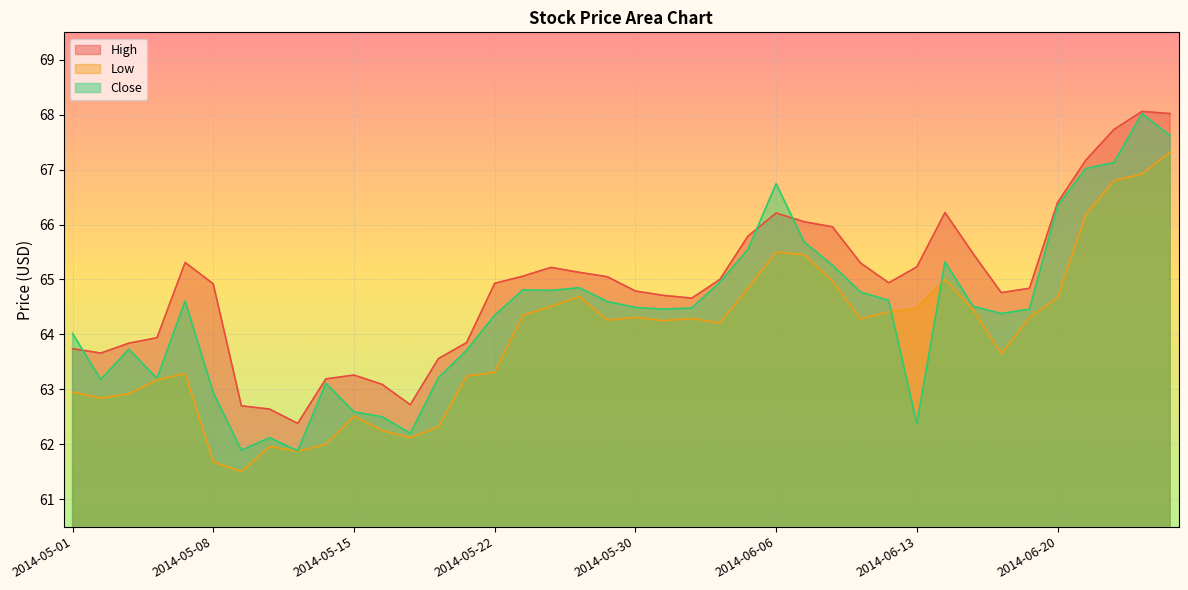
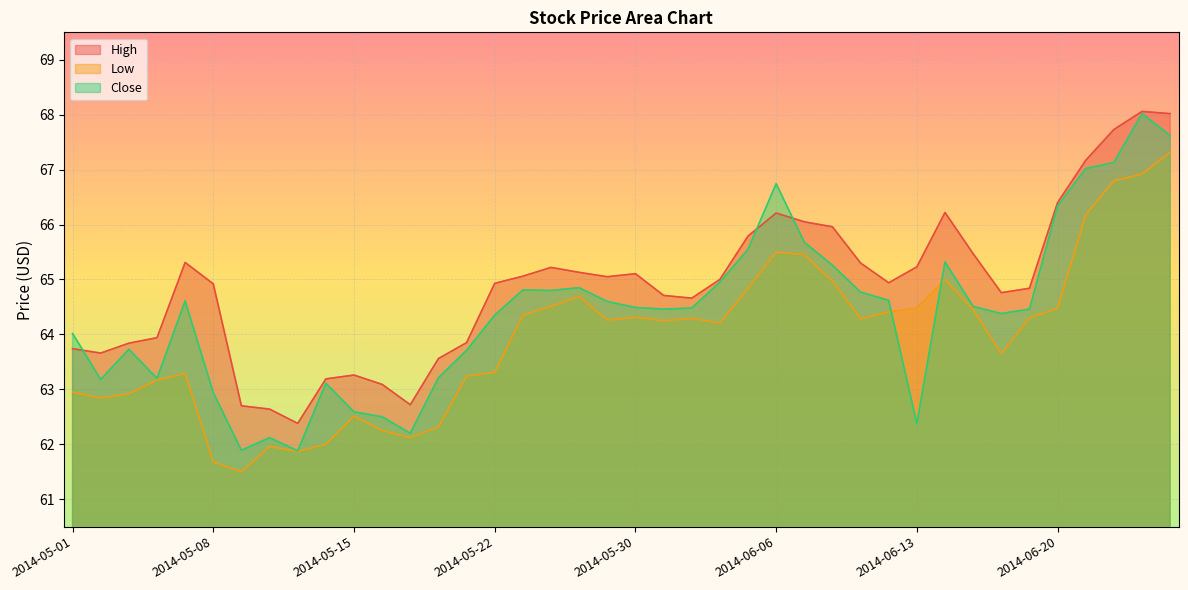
  {
    "High": {
      "2014-05-01": 63.7,
      "2014-05-08": 64.9,
      "2014-05-15": 63.3,
      "2014-05-22": 64.9,
-     "2014-05-30": 64.8,
+     "2014-05-30": 65.1,
      "2014-06-06": 66.2,
      "2014-06-13": 65.2,
      "2014-06-20": 66.4
    },
    "Low": {
      "2014-05-01": 63.0,
      "2014-05-08": 61.7,
      "2014-05-15": 62.5,
      "2014-05-22": 63.3,
      "2014-05-30": 64.3,
      "2014-06-06": 65.5,
      "2014-06-13": 64.5,
-     "2014-06-20": 64.7
+     "2014-06-20": 64.5
    },
    "Close": {
      "2014-05-01": 64.0,
      "2014-05-08": 62.9,
      "2014-05-15": 62.6,
      "2014-05-22": 64.3,
      "2014-05-30": 64.5,
      "2014-06-06": 66.7,
      "2014-06-13": 62.4,
      "2014-06-20": 66.3
    }
  }
